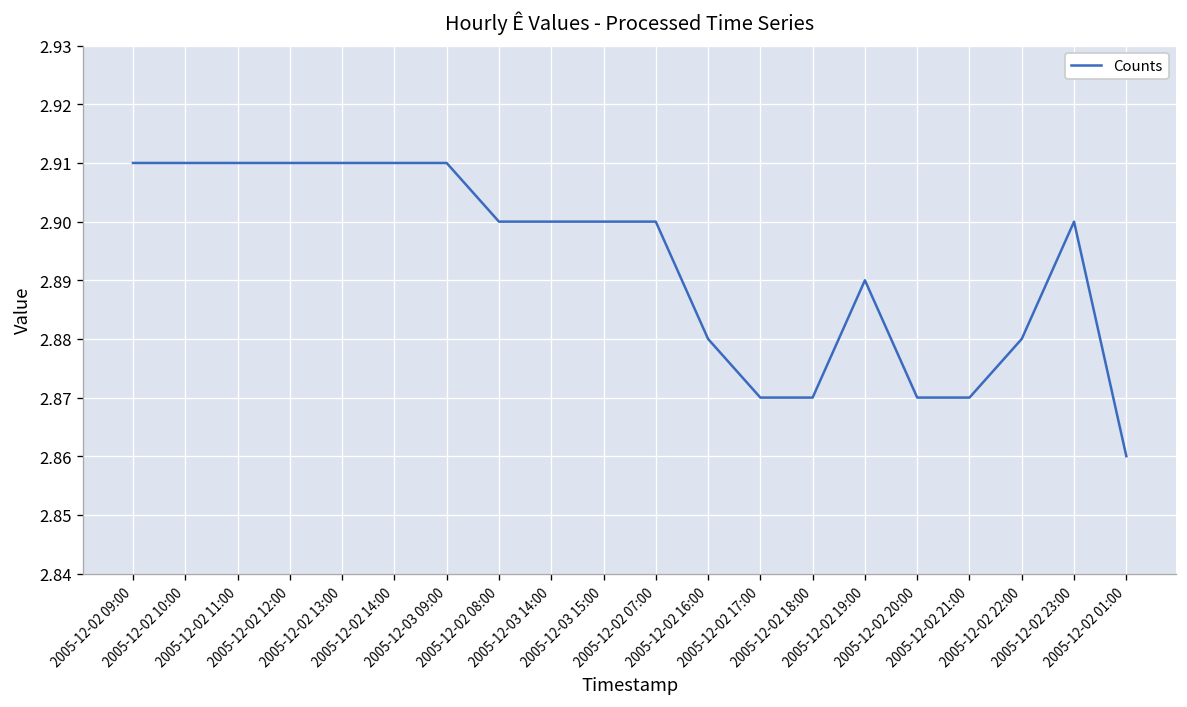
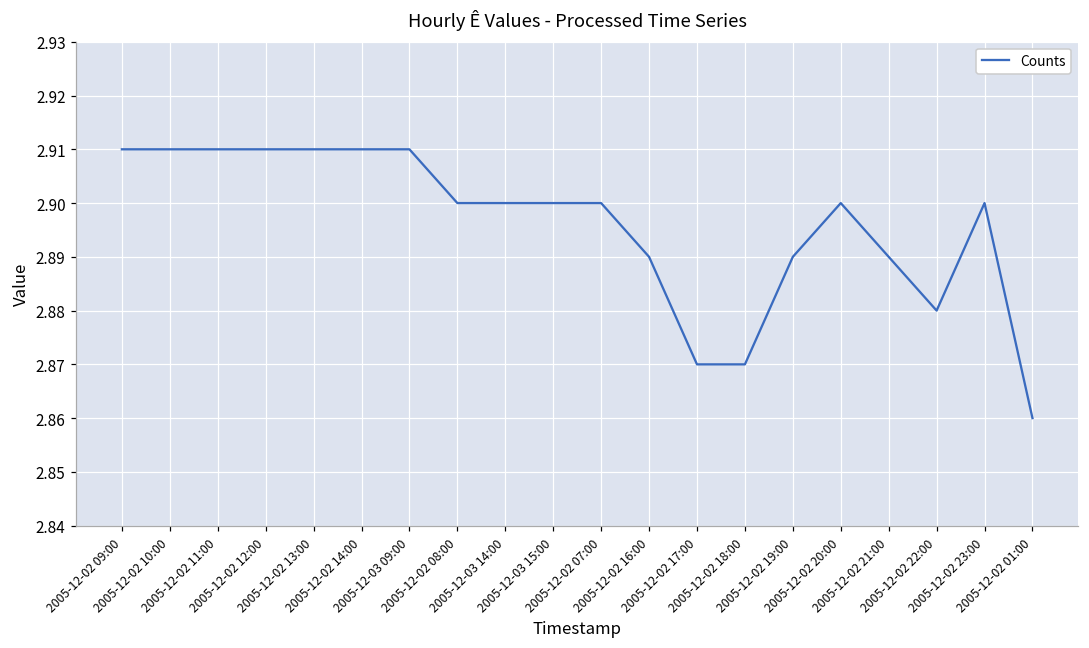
  {
    "2005-12-02 09:00": 2.91,
    "2005-12-02 10:00": 2.91,
    "2005-12-02 11:00": 2.91,
    "2005-12-02 12:00": 2.91,
    "2005-12-02 13:00": 2.91,
    "2005-12-02 14:00": 2.91,
    "2005-12-03 09:00": 2.91,
    "2005-12-02 08:00": 2.90,
    "2005-12-03 14:00": 2.90,
    "2005-12-03 15:00": 2.90,
    "2005-12-02 07:00": 2.90,
-   "2005-12-02 16:00": 2.88,
+   "2005-12-02 16:00": 2.89,
    "2005-12-02 17:00": 2.87,
    "2005-12-02 18:00": 2.87,
    "2005-12-02 19:00": 2.89,
-   "2005-12-02 20:00": 2.87,
-   "2005-12-02 21:00": 2.87,
+   "2005-12-02 20:00": 2.90,
+   "2005-12-02 21:00": 2.89,
    "2005-12-02 22:00": 2.88,
    "2005-12-02 23:00": 2.90,
    "2005-12-02 01:00": 2.86
  }
